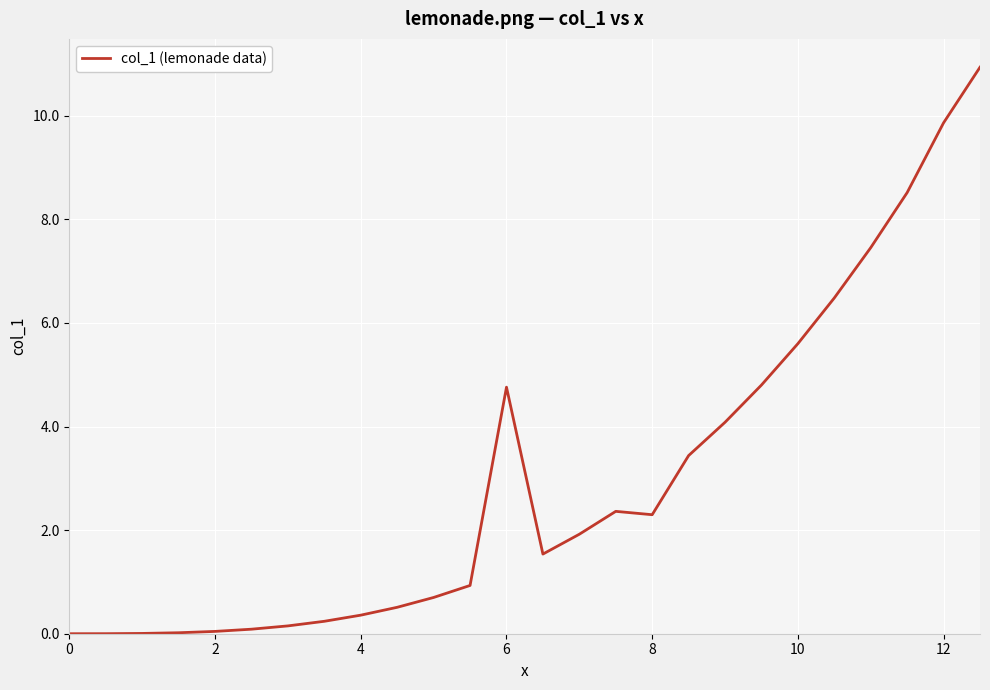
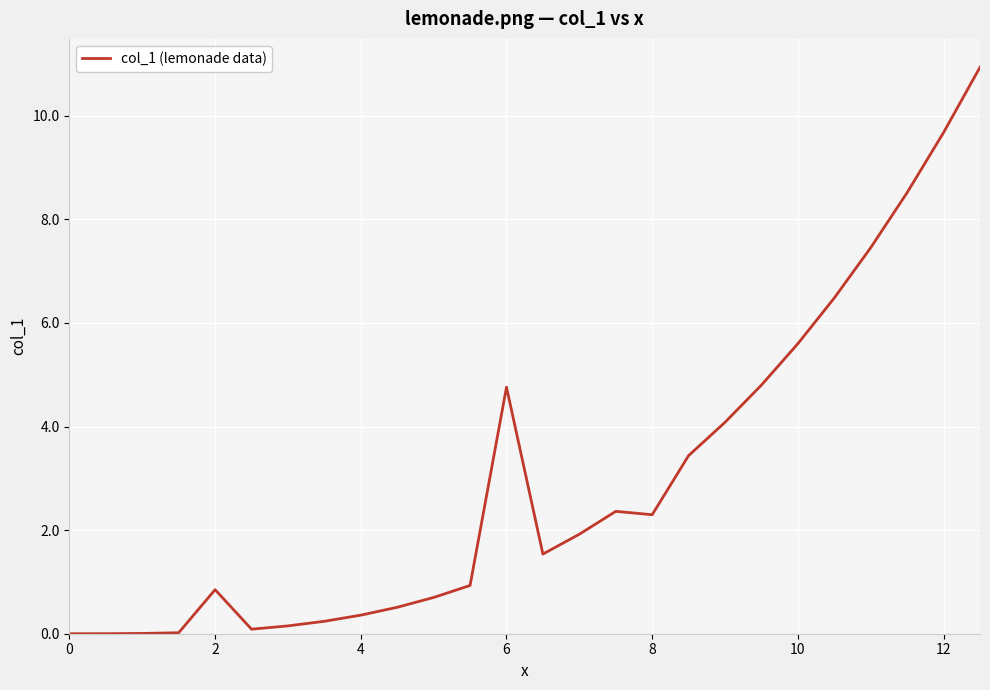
  {
    "0": 0.0,
-   "2": 0.0,
+   "2": 0.9,
    "4": 0.4,
    "6": 4.8,
    "8": 2.3,
    "10": 5.6,
-   "12": 9.9
+   "12": 9.7
  }
